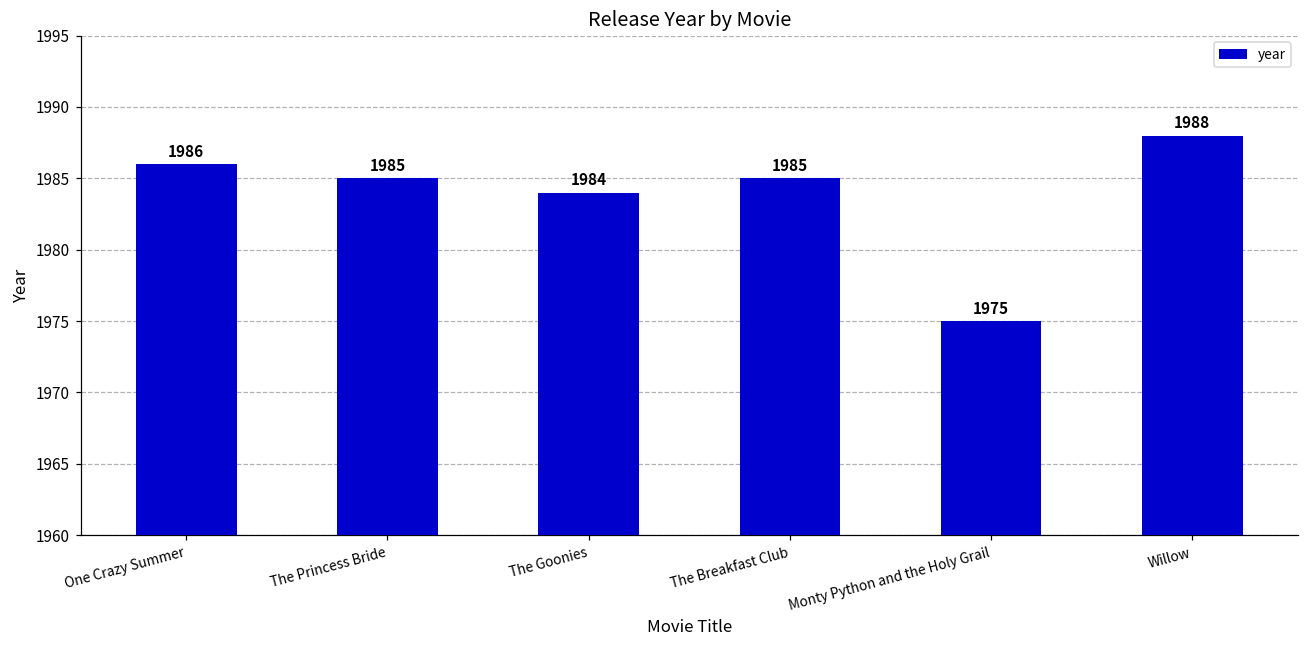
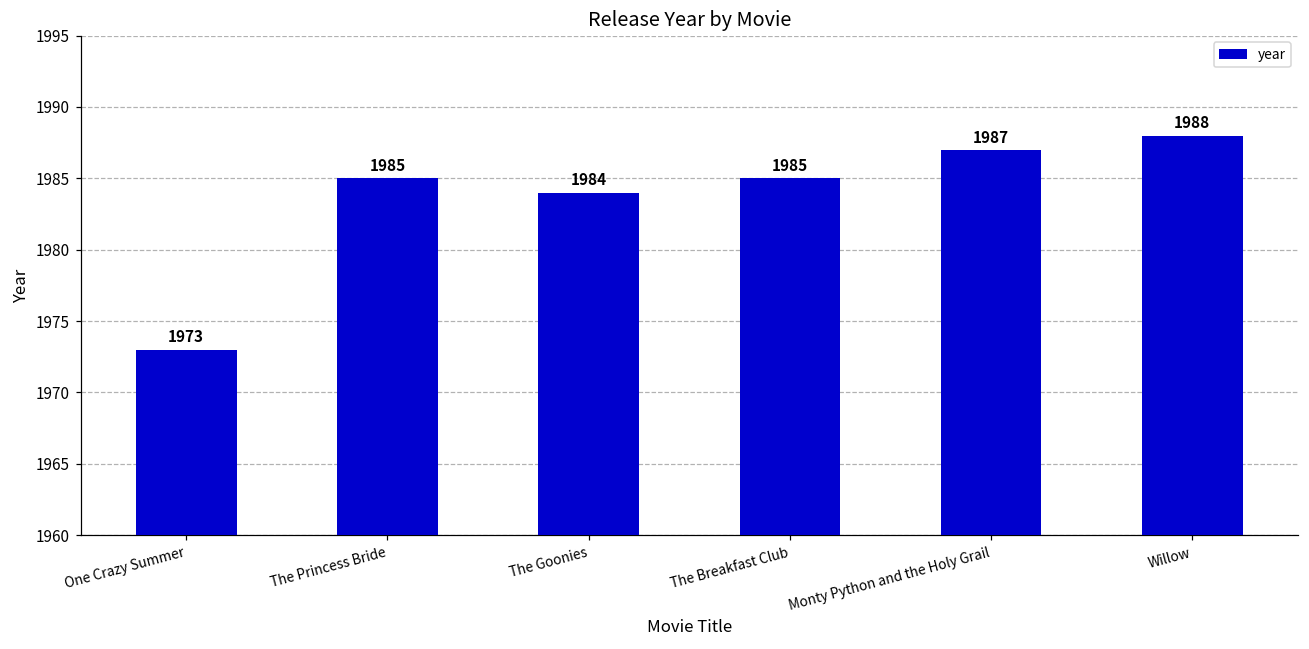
  {
-   "One Crazy Summer": 1986,
+   "One Crazy Summer": 1973,
    "The Princess Bride": 1985,
    "The Goonies": 1984,
    "The Breakfast Club": 1985,
-   "Monty Python and the Holy Grail": 1975,
+   "Monty Python and the Holy Grail": 1987,
    "Willow": 1988
  }
